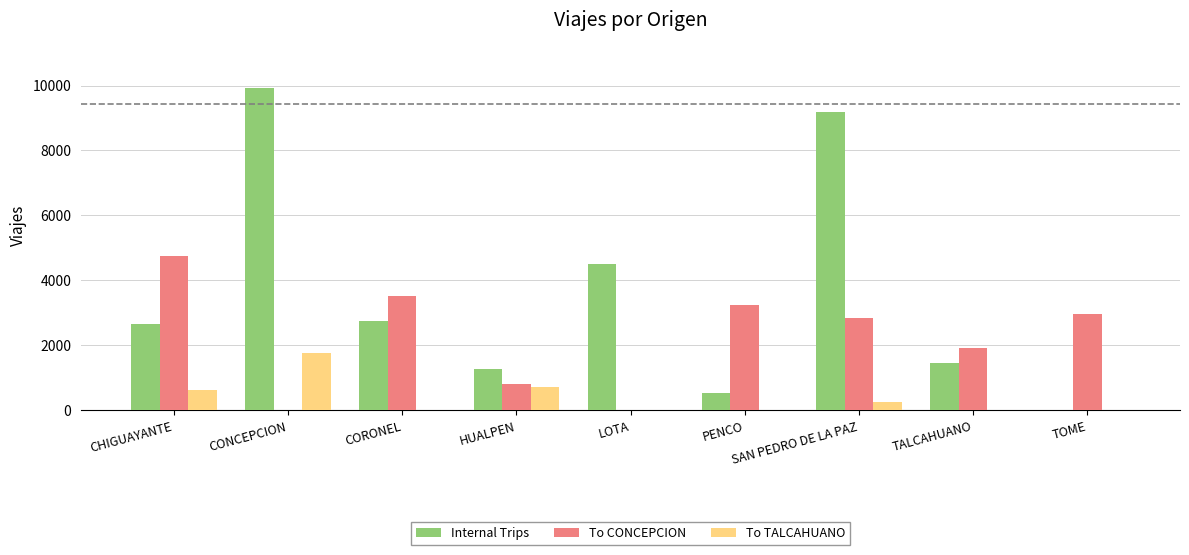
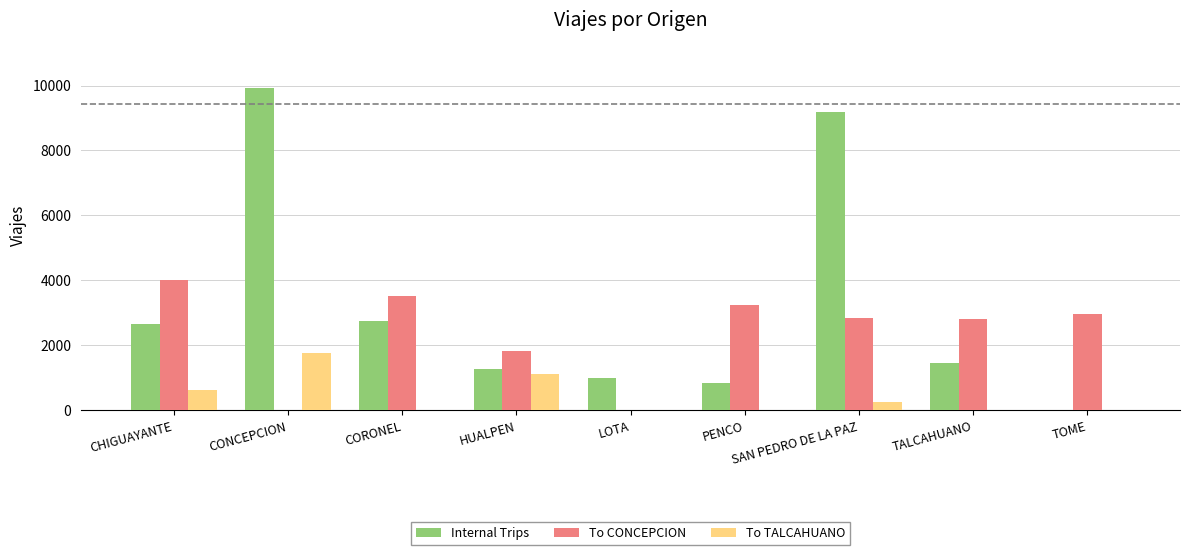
  {
    "Internal Trips": {
      "CHIGUAYANTE": 2700,
      "CONCEPCION": 9900,
      "CORONEL": 2700,
      "HUALPEN": 1300,
-     "LOTA": 4500,
-     "PENCO": 500,
+     "LOTA": 1000,
+     "PENCO": 800,
      "SAN PEDRO DE LA PAZ": 9200,
      "TALCAHUANO": 1500,
      "TOME": 0
    },
    "To CONCEPCION": {
-     "CHIGUAYANTE": 4700,
+     "CHIGUAYANTE": 4000,
      "CONCEPCION": 0,
      "CORONEL": 3500,
-     "HUALPEN": 800,
+     "HUALPEN": 1800,
      "LOTA": 0,
      "PENCO": 3300,
      "SAN PEDRO DE LA PAZ": 2900,
-     "TALCAHUANO": 1900,
+     "TALCAHUANO": 2800,
      "TOME": 3000
    },
    "To TALCAHUANO": {
      "CHIGUAYANTE": 600,
      "CONCEPCION": 1800,
      "CORONEL": 0,
-     "HUALPEN": 700,
+     "HUALPEN": 1100,
      "LOTA": 0,
      "PENCO": 0,
      "SAN PEDRO DE LA PAZ": 300,
      "TALCAHUANO": 0,
      "TOME": 0
    }
  }
